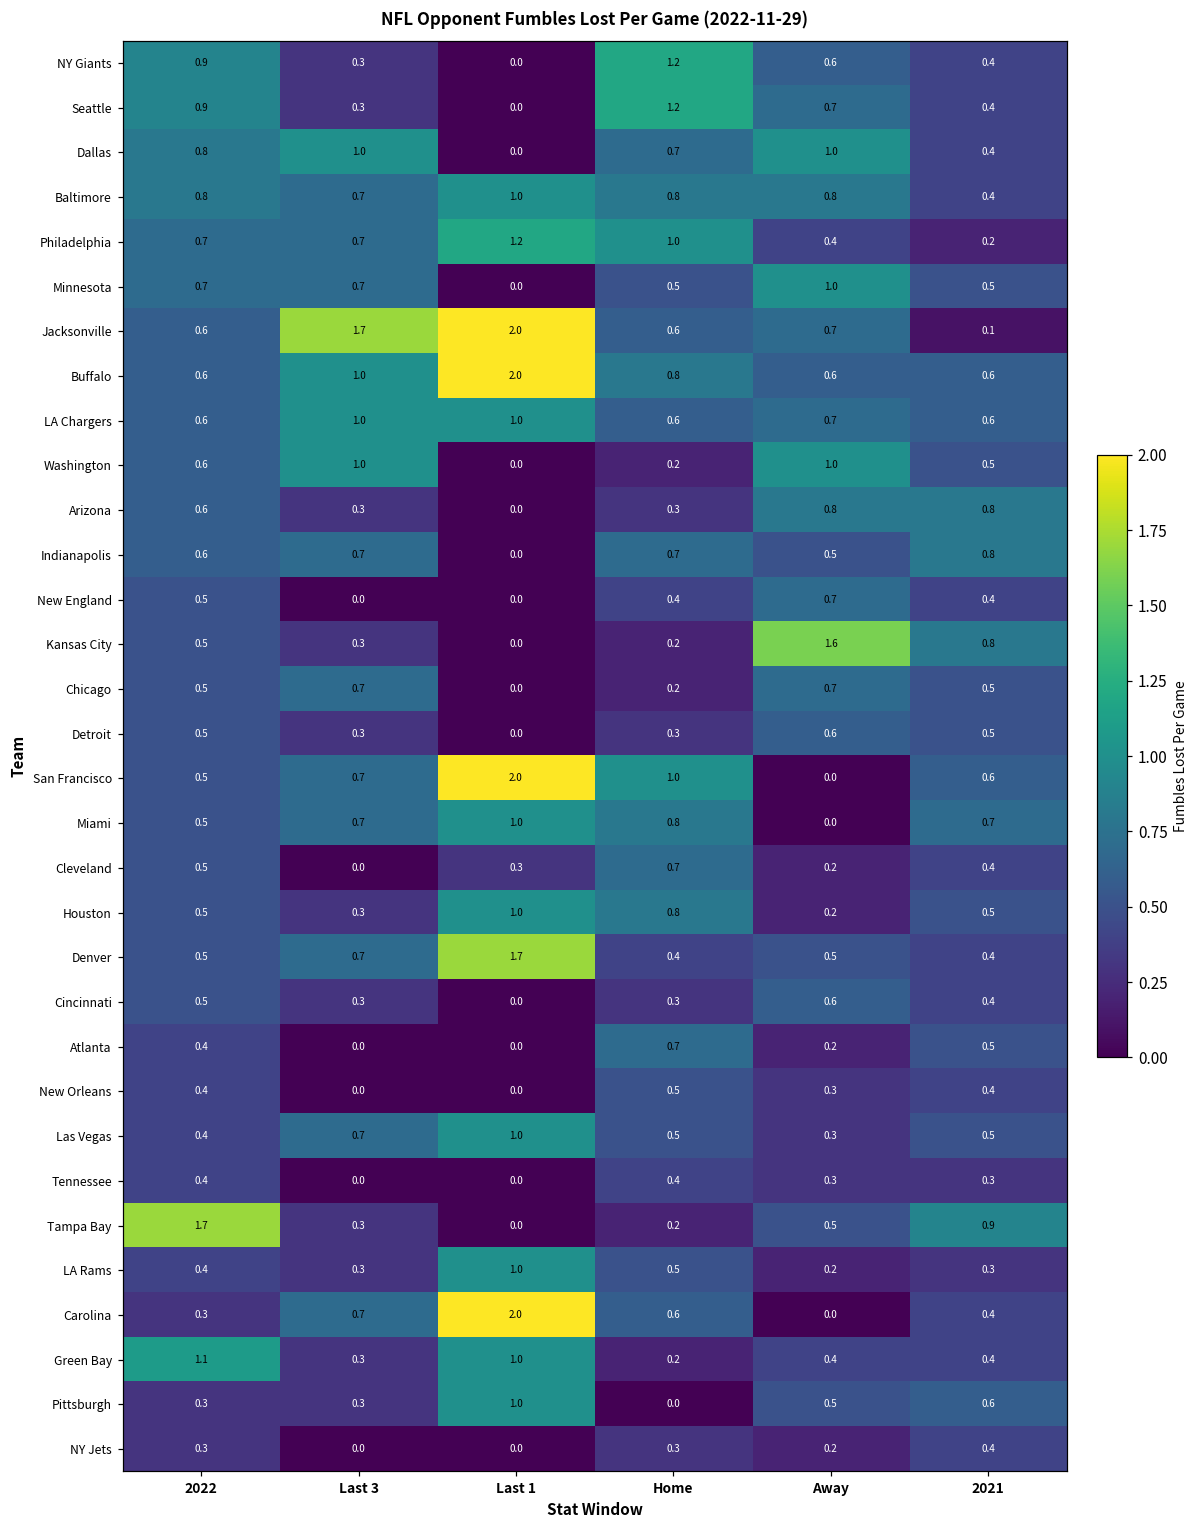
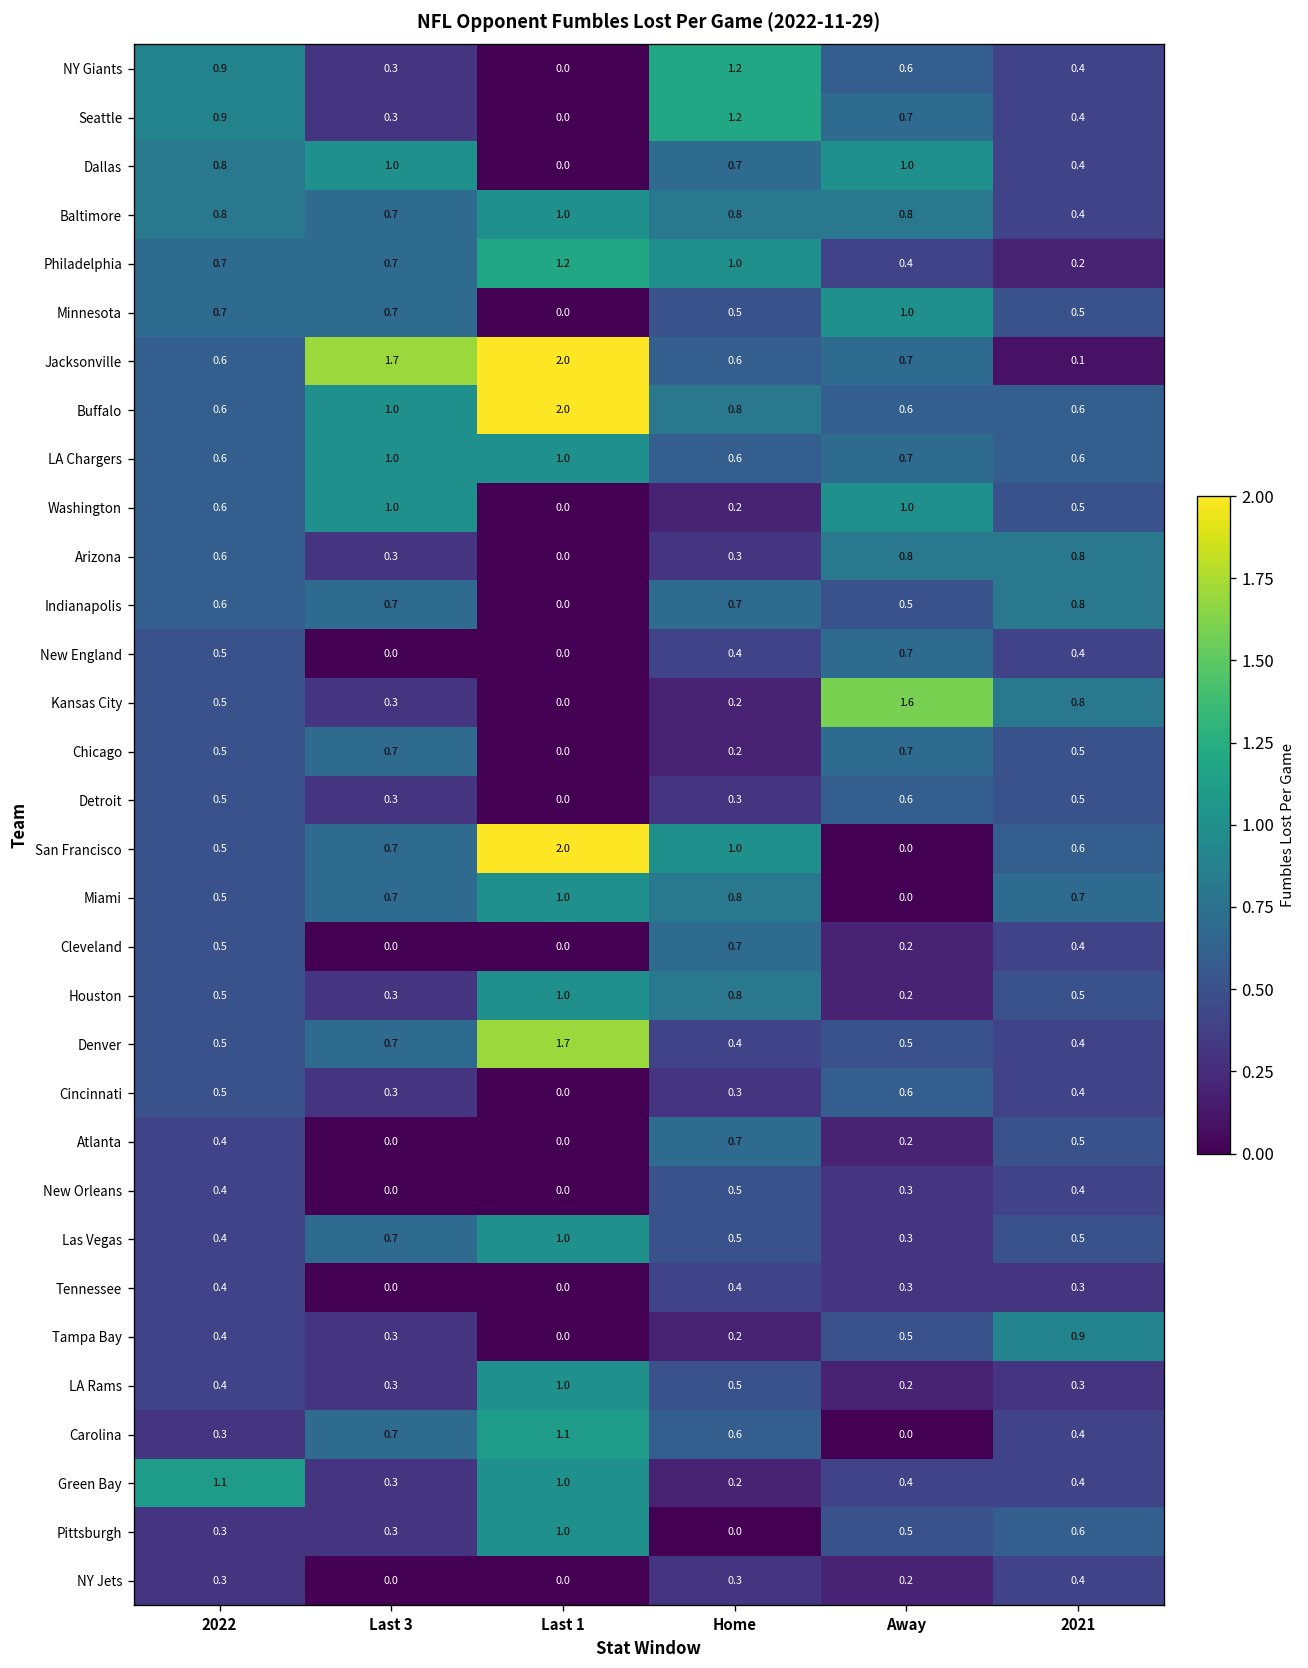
  {
    "NY Giants": {
      "2022": 0.9,
      "Last 3": 0.3,
      "Last 1": 0.0,
      "Home": 1.2,
      "Away": 0.6,
      "2021": 0.4
    },
    "Seattle": {
      "2022": 0.9,
      "Last 3": 0.3,
      "Last 1": 0.0,
      "Home": 1.2,
      "Away": 0.7,
      "2021": 0.4
    },
    "Dallas": {
      "2022": 0.8,
      "Last 3": 1.0,
      "Last 1": 0.0,
      "Home": 0.7,
      "Away": 1.0,
      "2021": 0.4
    },
    "Baltimore": {
      "2022": 0.8,
      "Last 3": 0.7,
      "Last 1": 1.0,
      "Home": 0.8,
      "Away": 0.8,
      "2021": 0.4
    },
    "Philadelphia": {
      "2022": 0.7,
      "Last 3": 0.7,
      "Last 1": 1.2,
      "Home": 1.0,
      "Away": 0.4,
      "2021": 0.2
    },
    "Minnesota": {
      "2022": 0.7,
      "Last 3": 0.7,
      "Last 1": 0.0,
      "Home": 0.5,
      "Away": 1.0,
      "2021": 0.5
    },
    "Jacksonville": {
      "2022": 0.6,
      "Last 3": 1.7,
      "Last 1": 2.0,
      "Home": 0.6,
      "Away": 0.7,
      "2021": 0.1
    },
    "Buffalo": {
      "2022": 0.6,
      "Last 3": 1.0,
      "Last 1": 2.0,
      "Home": 0.8,
      "Away": 0.6,
      "2021": 0.6
    },
    "LA Chargers": {
      "2022": 0.6,
      "Last 3": 1.0,
      "Last 1": 1.0,
      "Home": 0.6,
      "Away": 0.7,
      "2021": 0.6
    },
    "Washington": {
      "2022": 0.6,
      "Last 3": 1.0,
      "Last 1": 0.0,
      "Home": 0.2,
      "Away": 1.0,
      "2021": 0.5
    },
    "Arizona": {
      "2022": 0.6,
      "Last 3": 0.3,
      "Last 1": 0.0,
      "Home": 0.3,
      "Away": 0.8,
      "2021": 0.8
    },
    "Indianapolis": {
      "2022": 0.6,
      "Last 3": 0.7,
      "Last 1": 0.0,
      "Home": 0.7,
      "Away": 0.5,
      "2021": 0.8
    },
    "New England": {
      "2022": 0.5,
      "Last 3": 0.0,
      "Last 1": 0.0,
      "Home": 0.4,
      "Away": 0.7,
      "2021": 0.4
    },
    "Kansas City": {
      "2022": 0.5,
      "Last 3": 0.3,
      "Last 1": 0.0,
      "Home": 0.2,
      "Away": 1.6,
      "2021": 0.8
    },
    "Chicago": {
      "2022": 0.5,
      "Last 3": 0.7,
      "Last 1": 0.0,
      "Home": 0.2,
      "Away": 0.7,
      "2021": 0.5
    },
    "Detroit": {
      "2022": 0.5,
      "Last 3": 0.3,
      "Last 1": 0.0,
      "Home": 0.3,
      "Away": 0.6,
      "2021": 0.5
    },
    "San Francisco": {
      "2022": 0.5,
      "Last 3": 0.7,
      "Last 1": 2.0,
      "Home": 1.0,
      "Away": 0.0,
      "2021": 0.6
    },
    "Miami": {
      "2022": 0.5,
      "Last 3": 0.7,
      "Last 1": 1.0,
      "Home": 0.8,
      "Away": 0.0,
      "2021": 0.7
    },
    "Cleveland": {
      "2022": 0.5,
      "Last 3": 0.0,
-     "Last 1": 0.3,
+     "Last 1": 0.0,
      "Home": 0.7,
      "Away": 0.2,
      "2021": 0.4
    },
    "Houston": {
      "2022": 0.5,
      "Last 3": 0.3,
      "Last 1": 1.0,
      "Home": 0.8,
      "Away": 0.2,
      "2021": 0.5
    },
    "Denver": {
      "2022": 0.5,
      "Last 3": 0.7,
      "Last 1": 1.7,
      "Home": 0.4,
      "Away": 0.5,
      "2021": 0.4
    },
    "Cincinnati": {
      "2022": 0.5,
      "Last 3": 0.3,
      "Last 1": 0.0,
      "Home": 0.3,
      "Away": 0.6,
      "2021": 0.4
    },
    "Atlanta": {
      "2022": 0.4,
      "Last 3": 0.0,
      "Last 1": 0.0,
      "Home": 0.7,
      "Away": 0.2,
      "2021": 0.5
    },
    "New Orleans": {
      "2022": 0.4,
      "Last 3": 0.0,
      "Last 1": 0.0,
      "Home": 0.5,
      "Away": 0.3,
      "2021": 0.4
    },
    "Las Vegas": {
      "2022": 0.4,
      "Last 3": 0.7,
      "Last 1": 1.0,
      "Home": 0.5,
      "Away": 0.3,
      "2021": 0.5
    },
    "Tennessee": {
      "2022": 0.4,
      "Last 3": 0.0,
      "Last 1": 0.0,
      "Home": 0.4,
      "Away": 0.3,
      "2021": 0.3
    },
    "Tampa Bay": {
-     "2022": 1.7,
+     "2022": 0.4,
      "Last 3": 0.3,
      "Last 1": 0.0,
      "Home": 0.2,
      "Away": 0.5,
      "2021": 0.9
    },
    "LA Rams": {
      "2022": 0.4,
      "Last 3": 0.3,
      "Last 1": 1.0,
      "Home": 0.5,
      "Away": 0.2,
      "2021": 0.3
    },
    "Carolina": {
      "2022": 0.3,
      "Last 3": 0.7,
-     "Last 1": 2.0,
+     "Last 1": 1.1,
      "Home": 0.6,
      "Away": 0.0,
      "2021": 0.4
    },
    "Green Bay": {
      "2022": 1.1,
      "Last 3": 0.3,
      "Last 1": 1.0,
      "Home": 0.2,
      "Away": 0.4,
      "2021": 0.4
    },
    "Pittsburgh": {
      "2022": 0.3,
      "Last 3": 0.3,
      "Last 1": 1.0,
      "Home": 0.0,
      "Away": 0.5,
      "2021": 0.6
    },
    "NY Jets": {
      "2022": 0.3,
      "Last 3": 0.0,
      "Last 1": 0.0,
      "Home": 0.3,
      "Away": 0.2,
      "2021": 0.4
    }
  }
